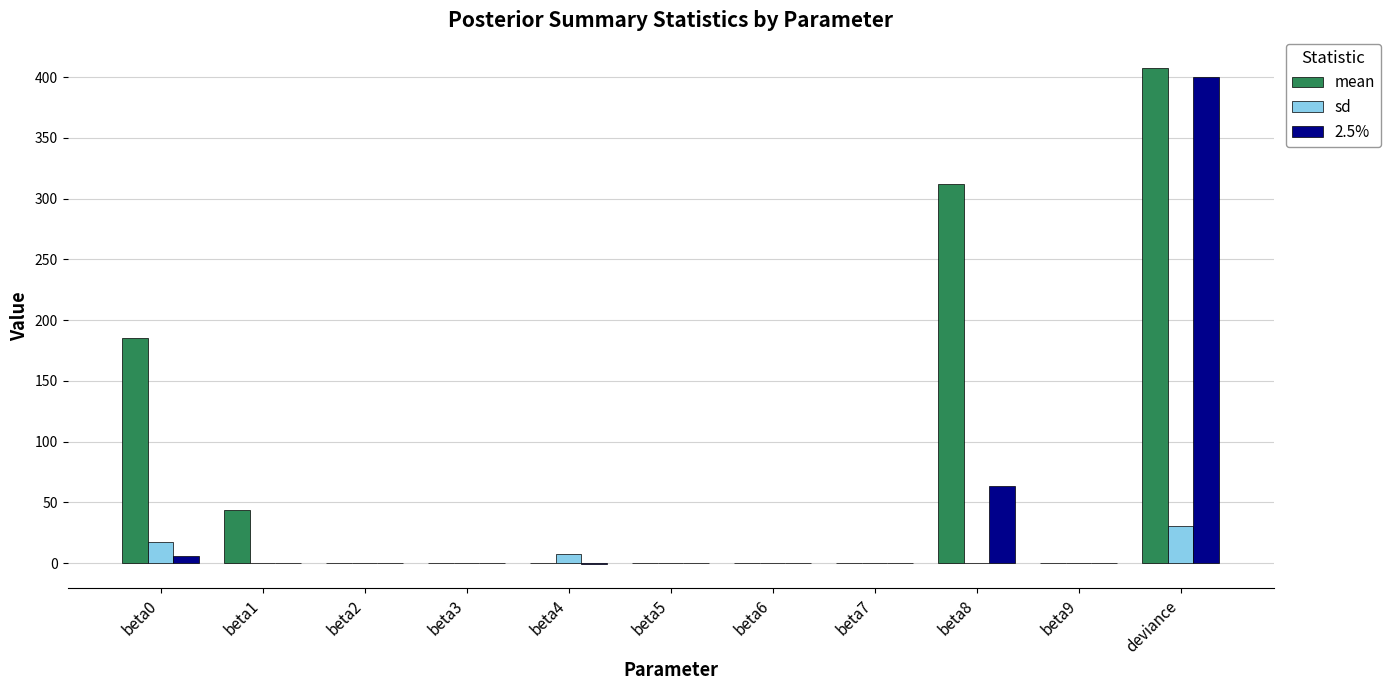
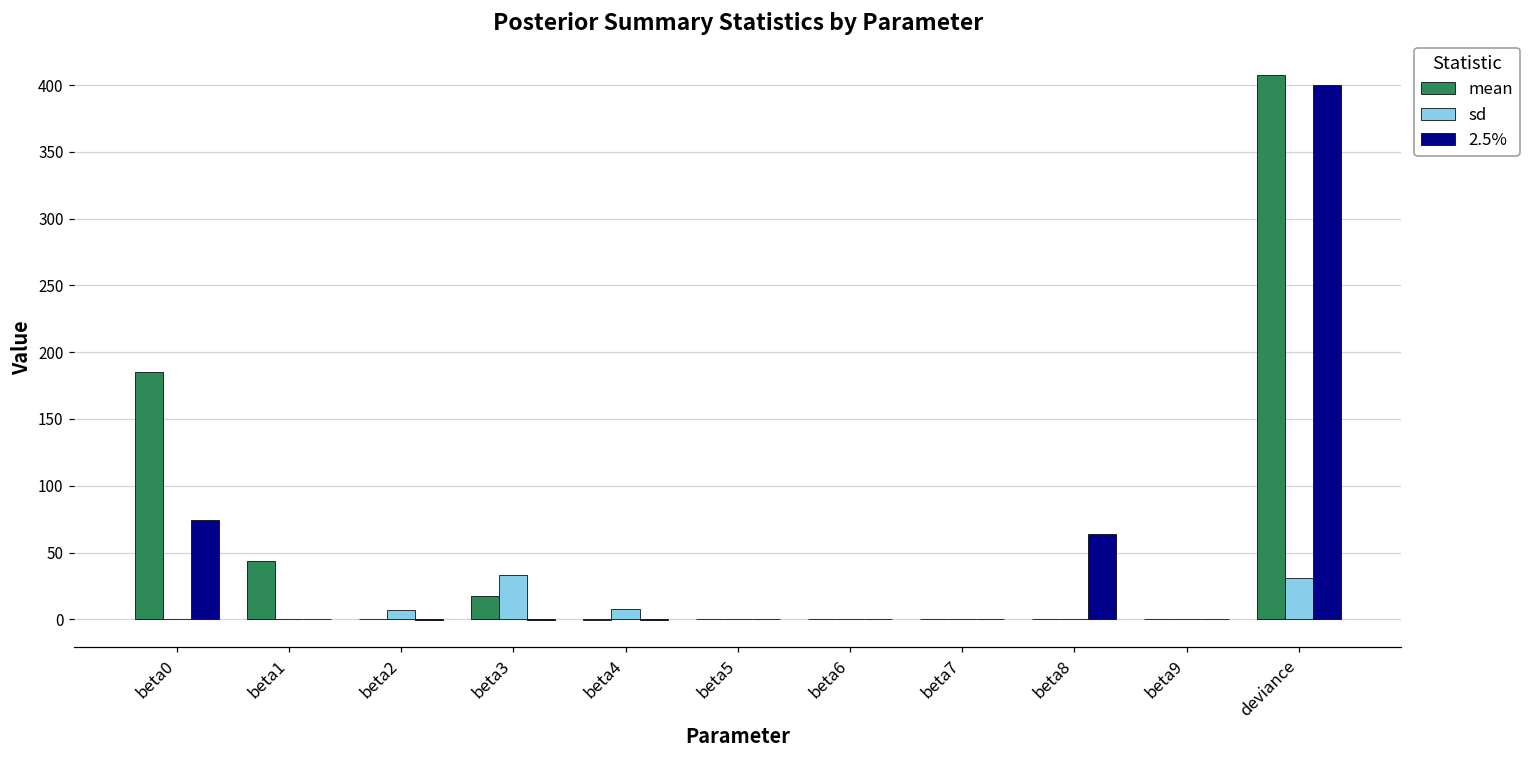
  {
    "mean": {
      "beta0": 185,
      "beta1": 44,
-     "beta3": 0,
-     "beta8": 312,
+     "beta3": 18,
+     "beta8": 0,
      "deviance": 407
    },
    "sd": {
-     "beta0": 17,
-     "beta2": 0,
-     "beta3": 0,
+     "beta0": 0,
+     "beta2": 7,
+     "beta3": 34,
      "beta4": 8,
      "deviance": 31
    },
    "2.5%": {
-     "beta0": 6,
+     "beta0": 75,
      "beta8": 64,
      "deviance": 400
    }
  }
